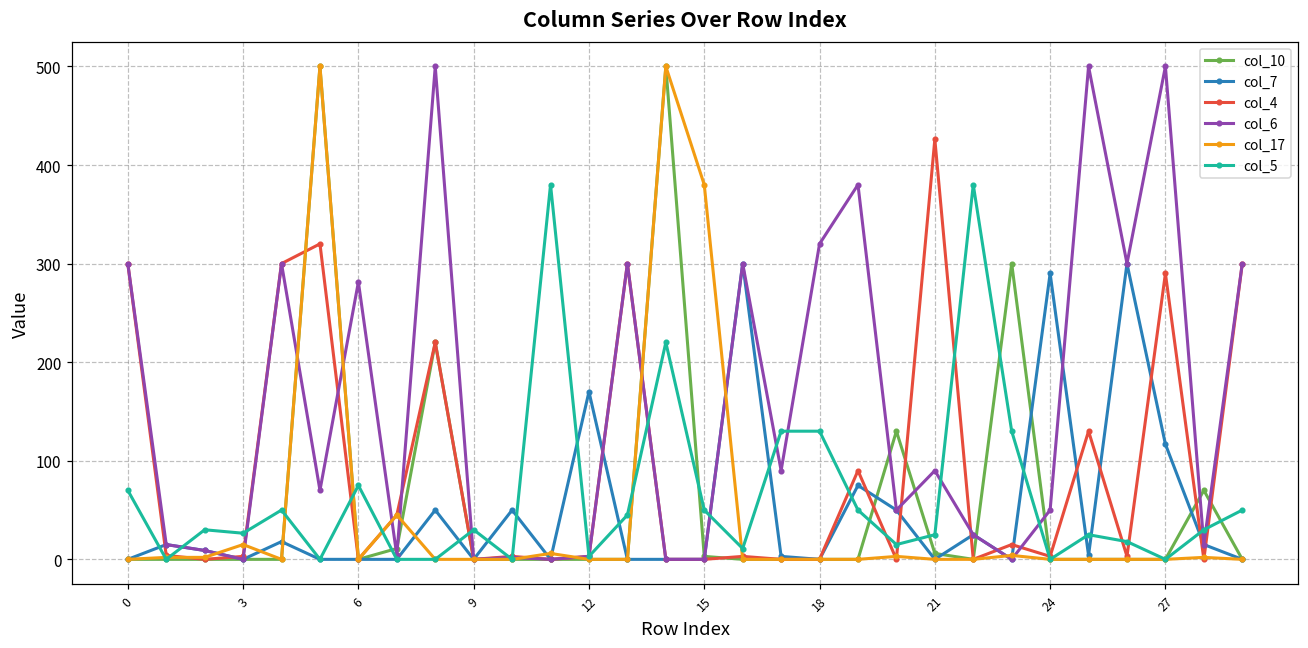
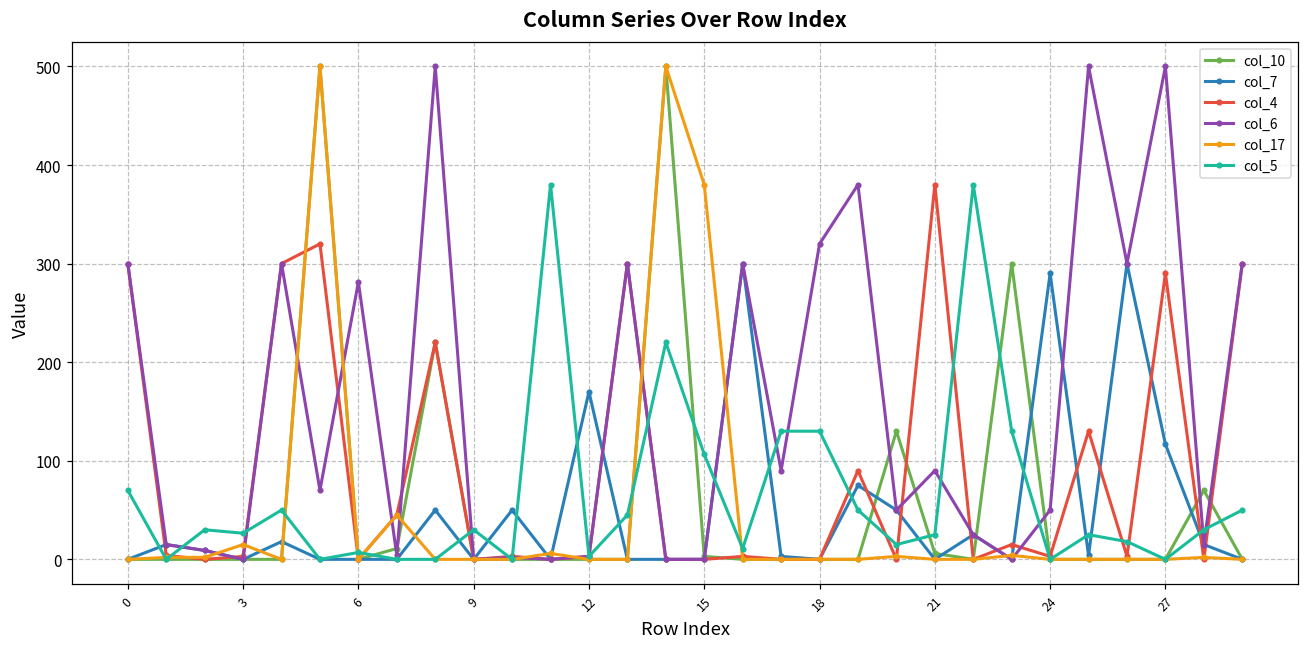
  {
    "col_10": {
      "15": 0,
      "21": 10
    },
    "col_7": {
      "12": 170,
      "24": 290,
      "27": 120
    },
    "col_4": {
      "3": 0,
-     "21": 430,
+     "21": 380,
      "24": 0,
      "27": 290
    },
    "col_6": {
      "6": 280,
      "18": 320,
      "21": 90,
      "24": 50,
      "27": 500
    },
    "col_17": {
      "3": 20,
      "15": 380
    },
    "col_5": {
      "0": 70,
      "3": 30,
-     "6": 80,
+     "6": 10,
      "9": 30,
-     "15": 50,
+     "15": 110,
      "18": 130,
      "21": 30
    }
  }
